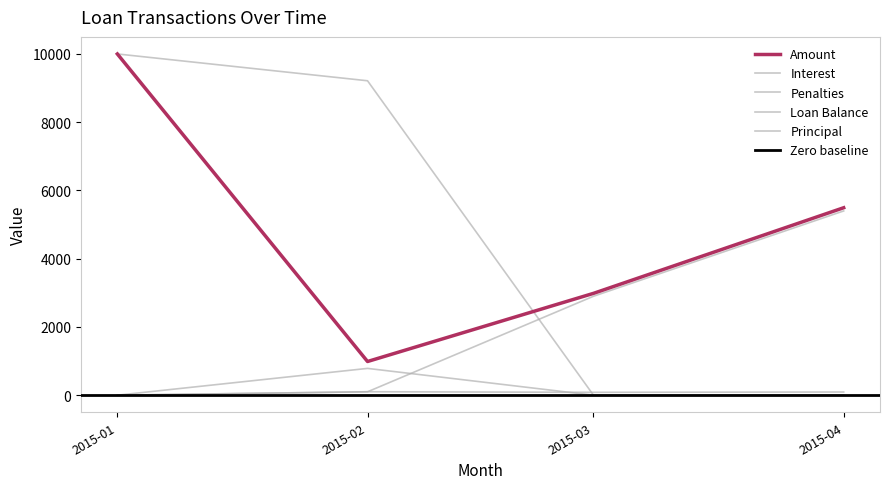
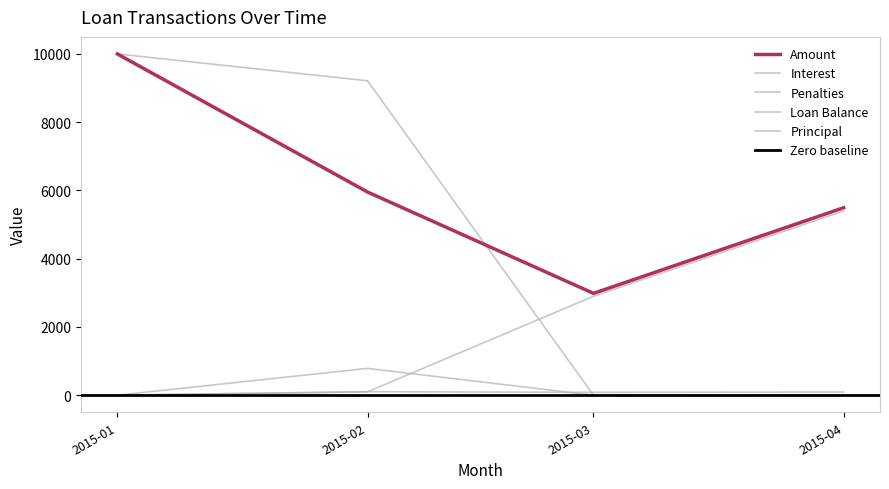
  {
    "Amount": {
-     "2015-02": 1000,
+     "2015-02": 6000,
      "2015-03": 3000,
      "2015-04": 5500
    }
  }
